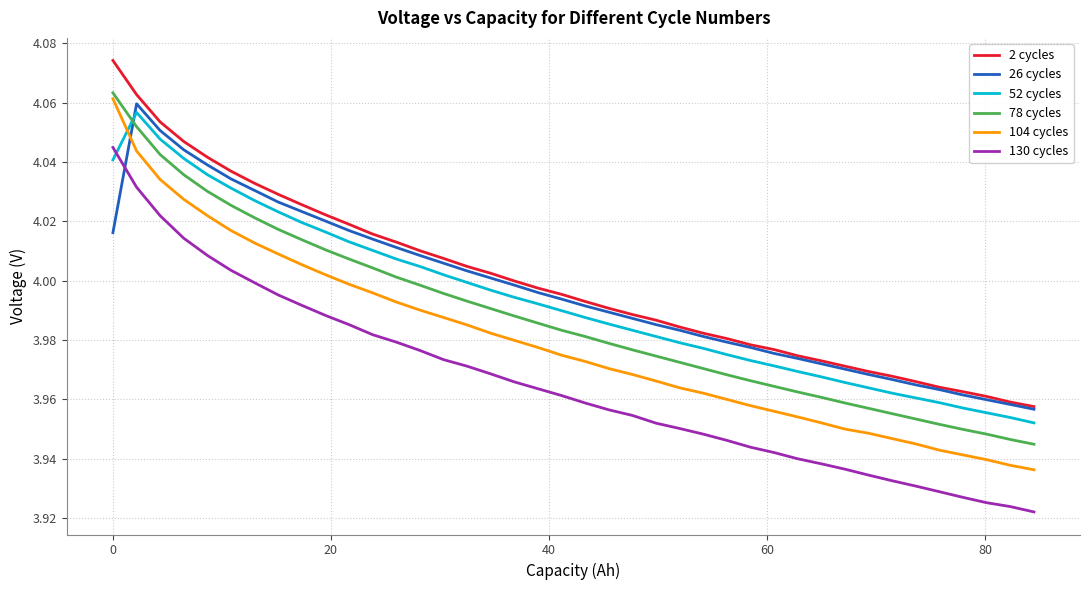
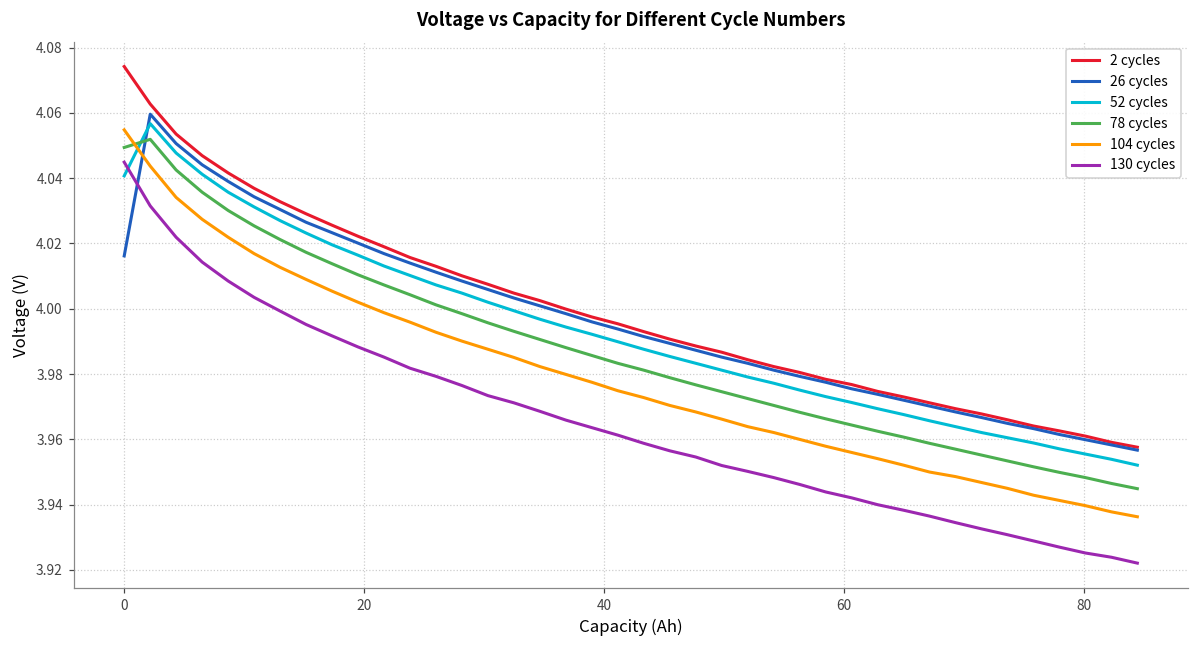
  {
    "2 cycles": {
      "0": 4.074
    },
    "26 cycles": {
      "0": 4.016
    },
    "52 cycles": {
      "0": 4.041
    },
    "78 cycles": {
-     "0": 4.063
+     "0": 4.049
    },
    "104 cycles": {
-     "0": 4.061
+     "0": 4.055
    },
    "130 cycles": {
      "0": 4.045
    }
  }
